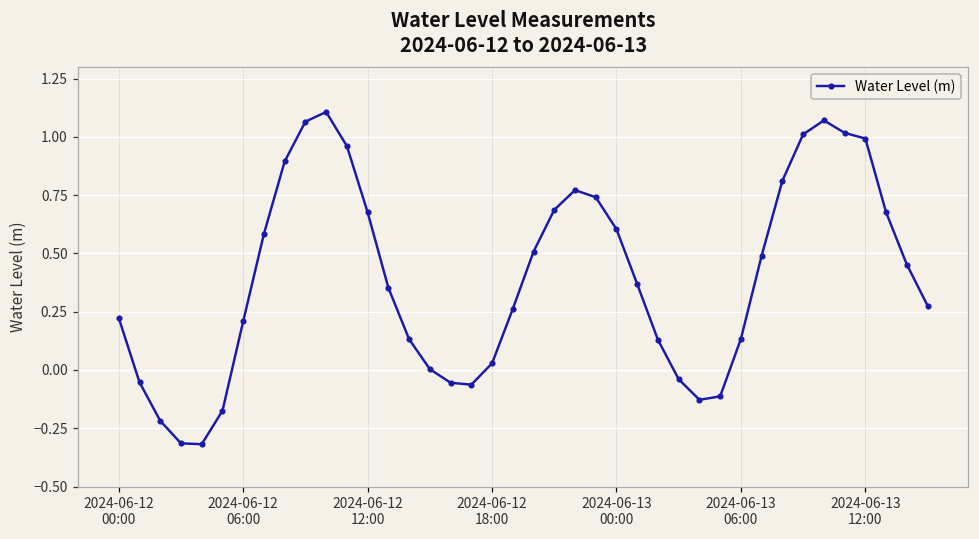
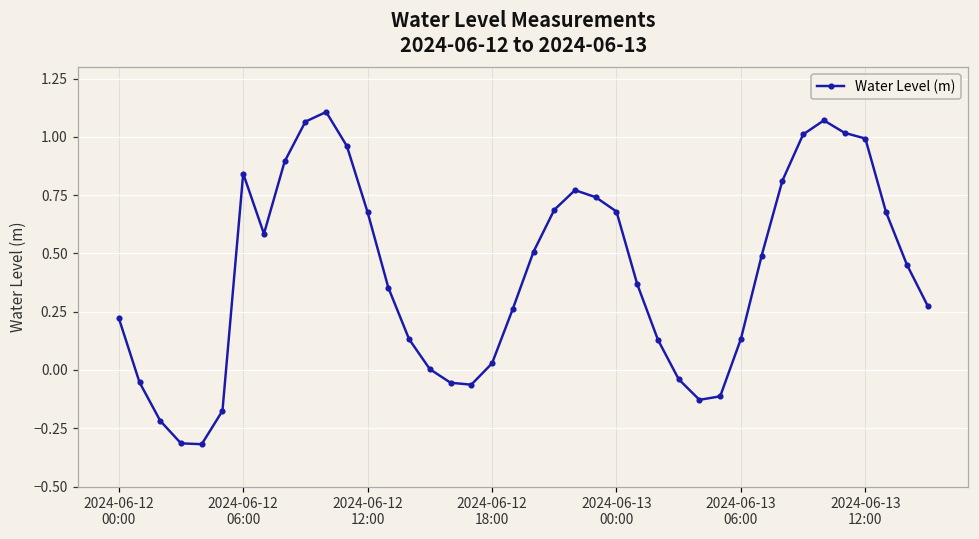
  {
    "2024-06-12 00:00": 0.22,
-   "2024-06-12 06:00": 0.21,
+   "2024-06-12 06:00": 0.84,
    "2024-06-12 12:00": 0.68,
    "2024-06-12 18:00": 0.03,
-   "2024-06-13 00:00": 0.60,
+   "2024-06-13 00:00": 0.68,
    "2024-06-13 06:00": 0.13,
    "2024-06-13 12:00": 0.99
  }
